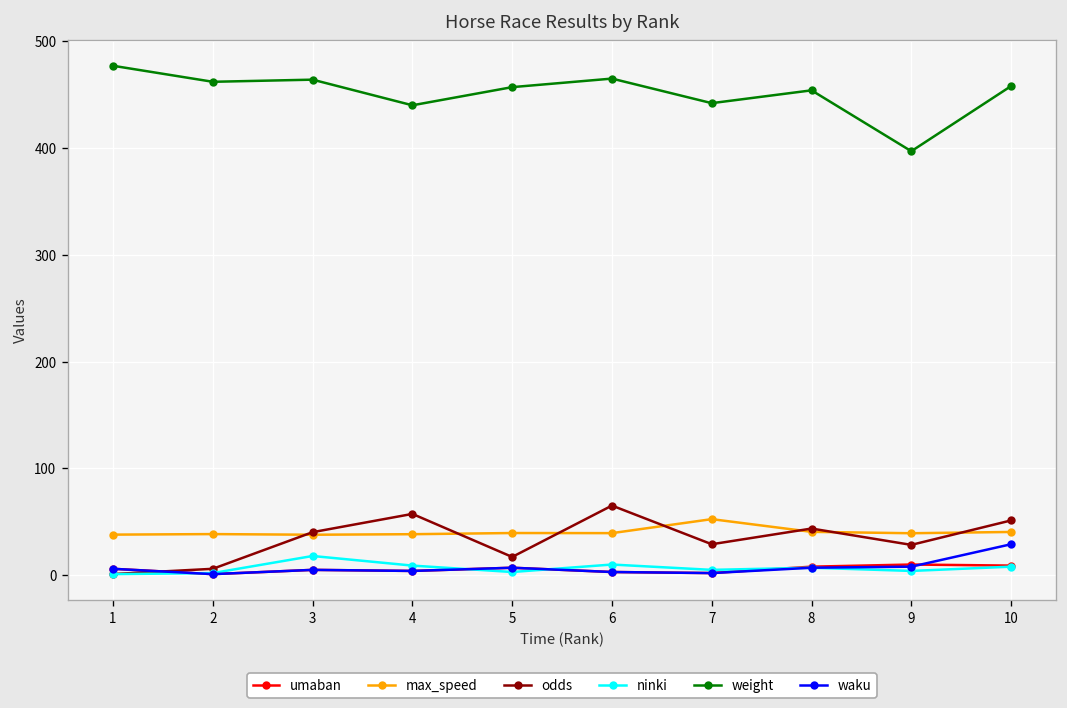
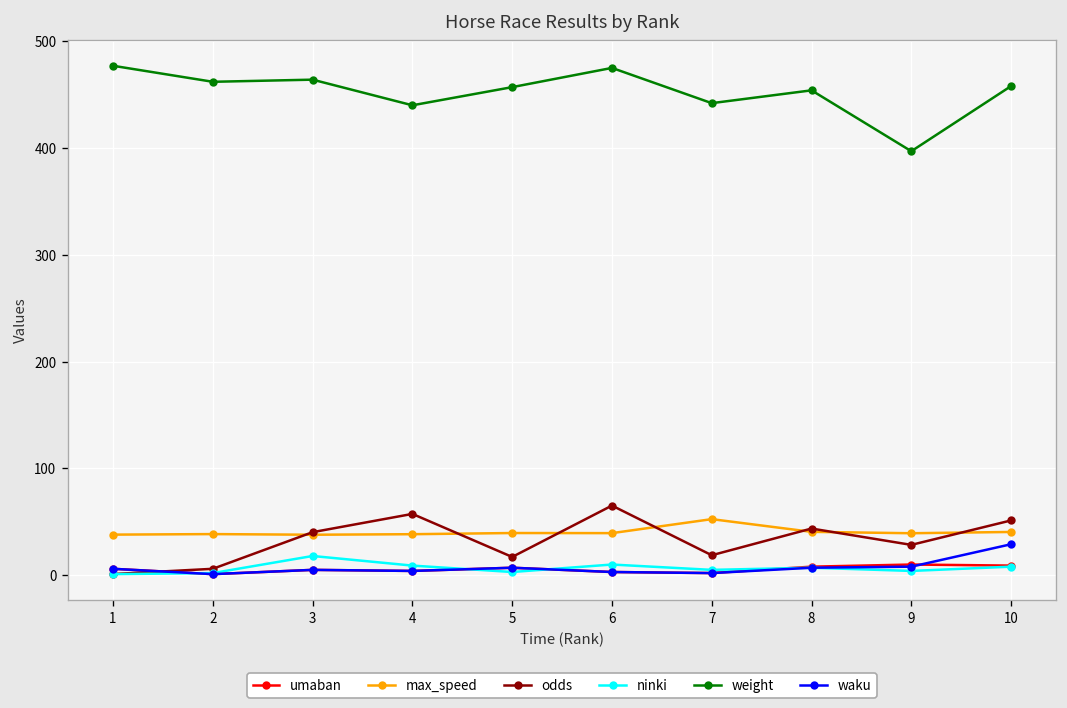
  {
    "max_speed": {
      "1": 40,
      "2": 40,
      "4": 40,
      "5": 40,
      "6": 40,
      "7": 50,
      "8": 40,
      "9": 40,
      "10": 40
    },
    "odds": {
      "2": 10,
      "4": 60,
      "5": 20,
      "6": 70,
-     "7": 30,
+     "7": 20,
      "8": 40,
      "9": 30,
      "10": 50
    },
    "ninki": {
      "3": 20,
      "4": 10,
      "5": 0,
      "6": 10,
      "7": 10,
      "9": 0
    },
    "weight": {
      "1": 480,
      "2": 460,
      "3": 460,
      "4": 440,
      "5": 460,
-     "6": 470,
+     "6": 480,
      "7": 440,
      "8": 450,
      "9": 400,
      "10": 460
    },
    "waku": {
      "10": 30
    }
  }
